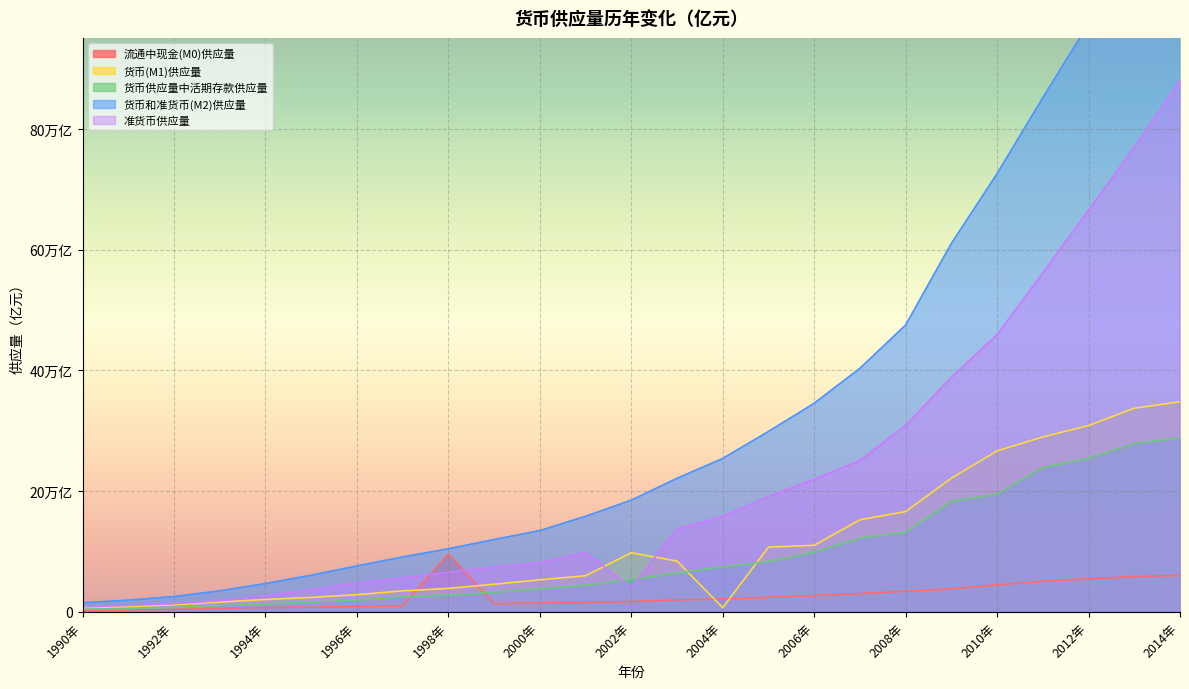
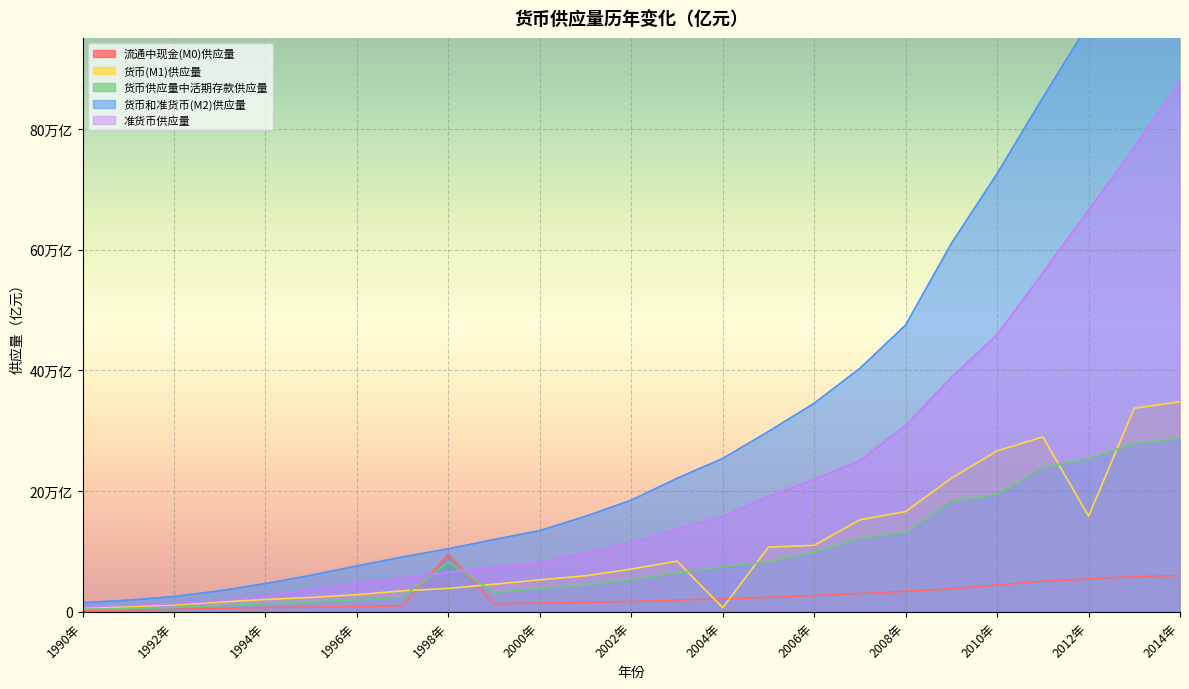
  {
    "流通中现金(M0)供应量": {
      "1994年": "1万亿",
      "1996年": "1万亿",
      "1998年": "10万亿",
      "2000年": "1万亿",
      "2002年": "2万亿",
      "2004年": "2万亿",
      "2006年": "3万亿",
      "2008年": "3万亿",
      "2010年": "4万亿",
      "2012年": "5万亿",
      "2014年": "6万亿"
    },
    "货币(M1)供应量": {
      "1994年": "2万亿",
      "1996年": "3万亿",
      "1998年": "4万亿",
      "2000年": "5万亿",
-     "2002年": "10万亿",
+     "2002年": "7万亿",
      "2004年": "1万亿",
      "2006年": "11万亿",
      "2008年": "17万亿",
      "2010年": "27万亿",
-     "2012年": "31万亿",
+     "2012年": "16万亿",
      "2014年": "35万亿"
    },
    "货币供应量中活期存款供应量": {
      "1994年": "1万亿",
      "1996年": "2万亿",
-     "1998年": "3万亿",
+     "1998年": "8万亿",
      "2000年": "4万亿",
      "2002年": "5万亿",
      "2004年": "7万亿",
      "2006年": "10万亿",
      "2008年": "13万亿",
      "2010年": "19万亿",
      "2012年": "25万亿",
      "2014年": "29万亿"
    },
    "货币和准货币(M2)供应量": {
      "1990年": "2万亿",
      "1992年": "3万亿",
      "1994年": "5万亿",
      "1996年": "8万亿",
      "1998年": "10万亿",
      "2000年": "13万亿",
      "2002年": "19万亿",
      "2004年": "25万亿",
      "2006年": "35万亿",
      "2008年": "48万亿",
      "2010年": "73万亿"
    },
    "准货币供应量": {
      "1994年": "3万亿",
      "1996年": "5万亿",
      "1998年": "7万亿",
      "2000年": "8万亿",
-     "2002年": "4万亿",
+     "2002年": "11万亿",
      "2004年": "16万亿",
      "2006年": "22万亿",
      "2008年": "31万亿",
      "2010年": "46万亿",
      "2012年": "67万亿",
      "2014年": "88万亿"
    }
  }
